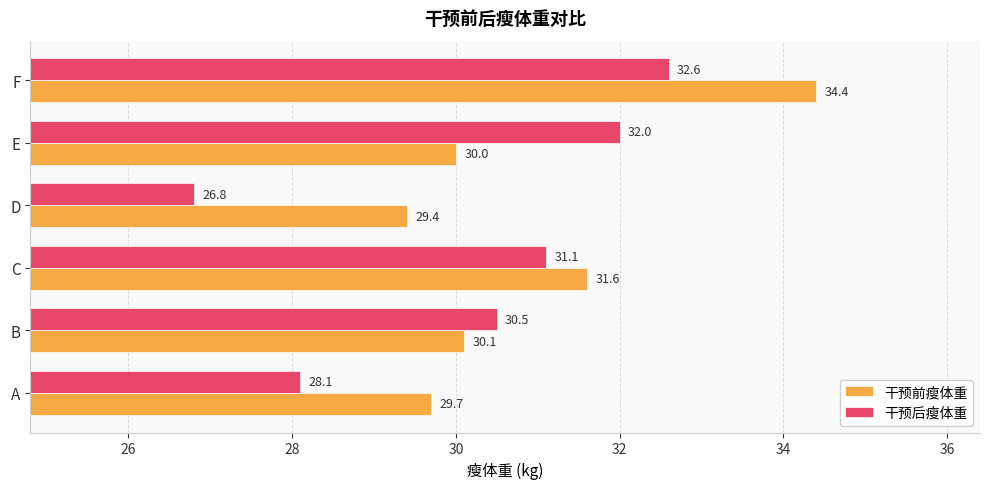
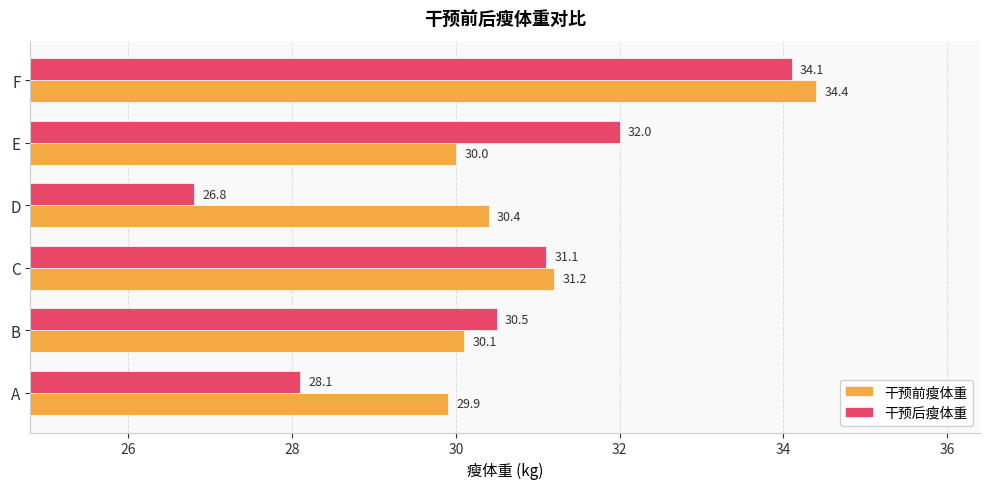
  {
    "干预前瘦体重": {
      "F": 34.4,
      "E": 30.0,
-     "D": 29.4,
-     "C": 31.6,
+     "D": 30.4,
+     "C": 31.2,
      "B": 30.1,
-     "A": 29.7
+     "A": 29.9
    },
    "干预后瘦体重": {
-     "F": 32.6,
+     "F": 34.1,
      "E": 32.0,
      "D": 26.8,
      "C": 31.1,
      "B": 30.5,
      "A": 28.1
    }
  }
